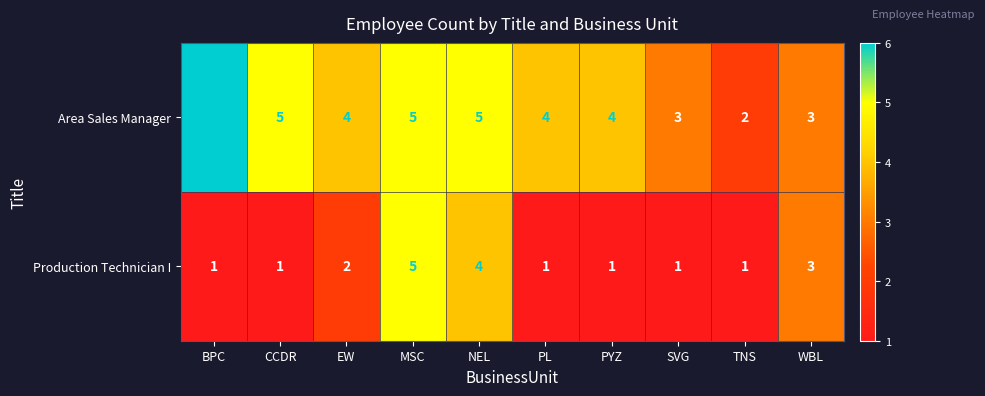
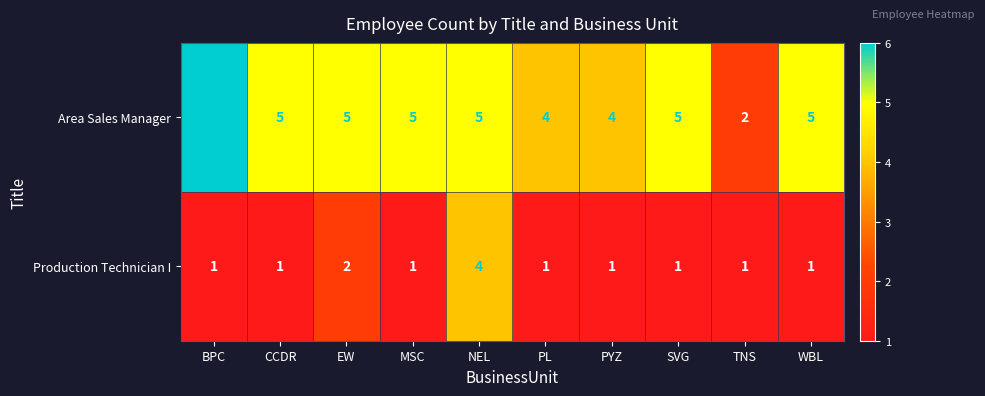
  {
    "Area Sales Manager": {
      "CCDR": 5,
-     "EW": 4,
+     "EW": 5,
      "MSC": 5,
      "NEL": 5,
      "PL": 4,
      "PYZ": 4,
-     "SVG": 3,
+     "SVG": 5,
      "TNS": 2,
-     "WBL": 3
+     "WBL": 5
    },
    "Production Technician I": {
      "BPC": 1,
      "CCDR": 1,
      "EW": 2,
-     "MSC": 5,
+     "MSC": 1,
      "NEL": 4,
      "PL": 1,
      "PYZ": 1,
      "SVG": 1,
      "TNS": 1,
-     "WBL": 3
+     "WBL": 1
    }
  }
